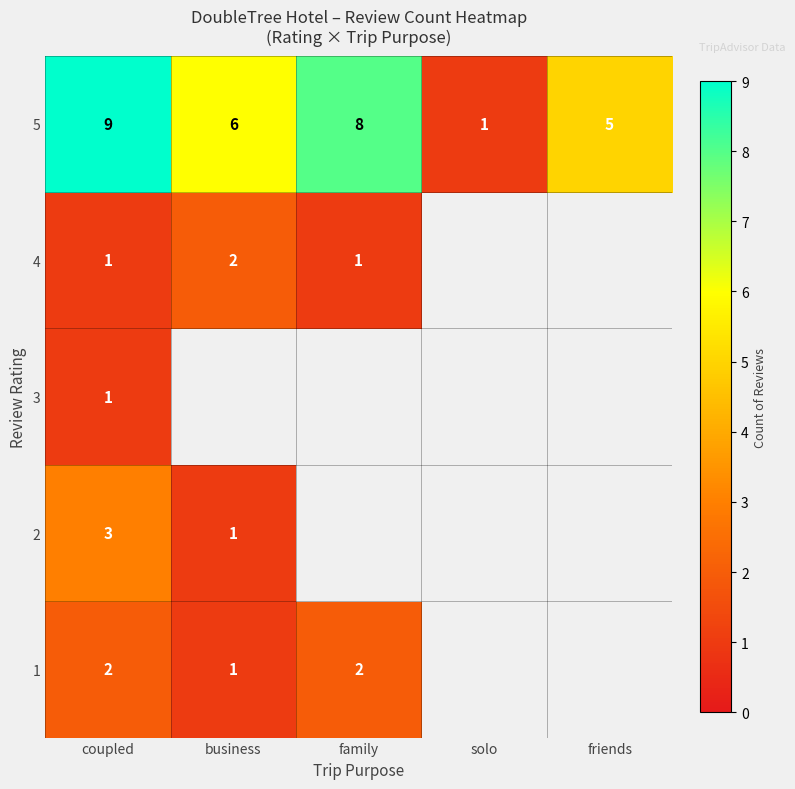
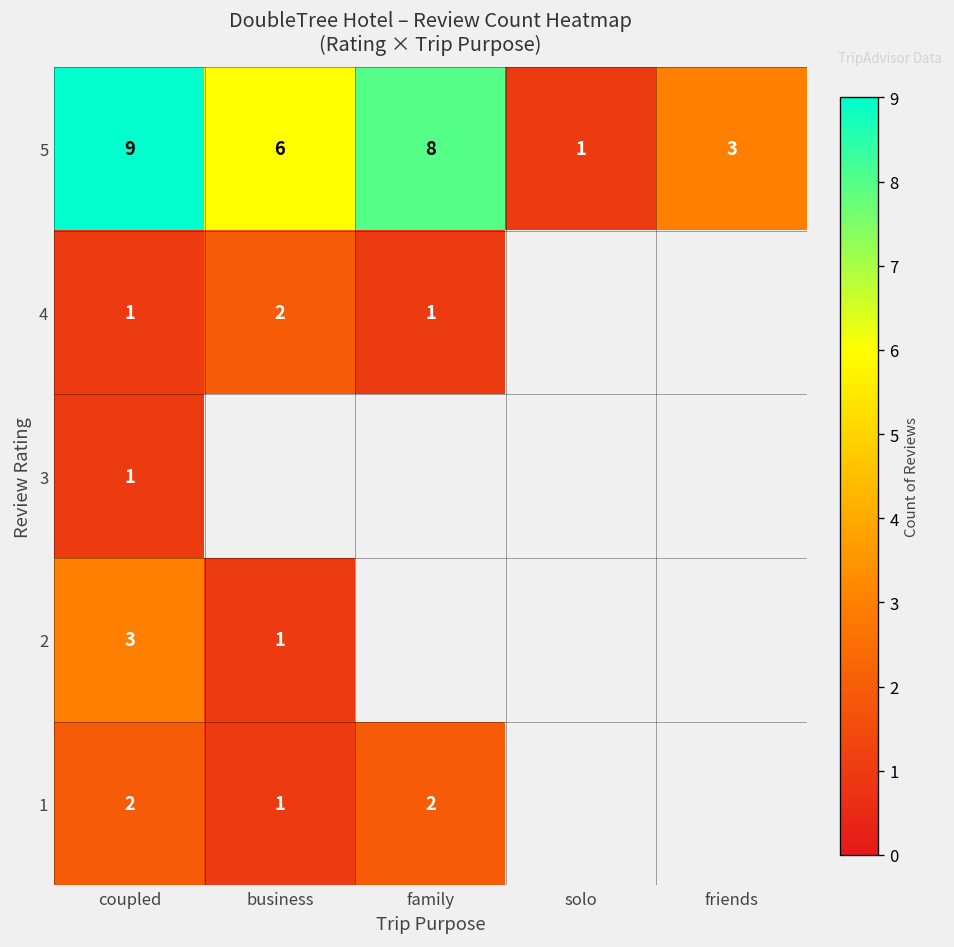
  {
    "5": {
      "coupled": 9,
      "business": 6,
      "family": 8,
      "solo": 1,
-     "friends": 5
+     "friends": 3
    },
    "4": {
      "coupled": 1,
      "business": 2,
      "family": 1
    },
    "3": {
      "coupled": 1
    },
    "2": {
      "coupled": 3,
      "business": 1
    },
    "1": {
      "coupled": 2,
      "business": 1,
      "family": 2
    }
  }
